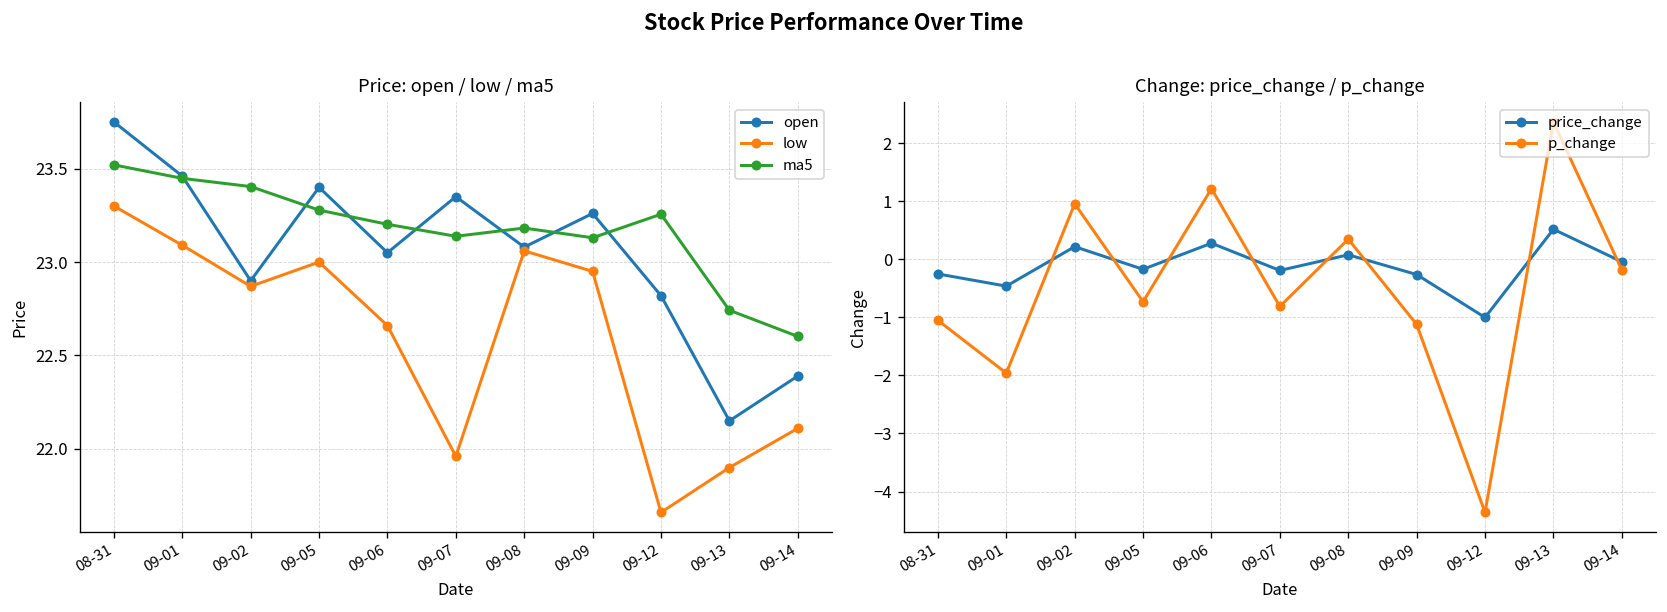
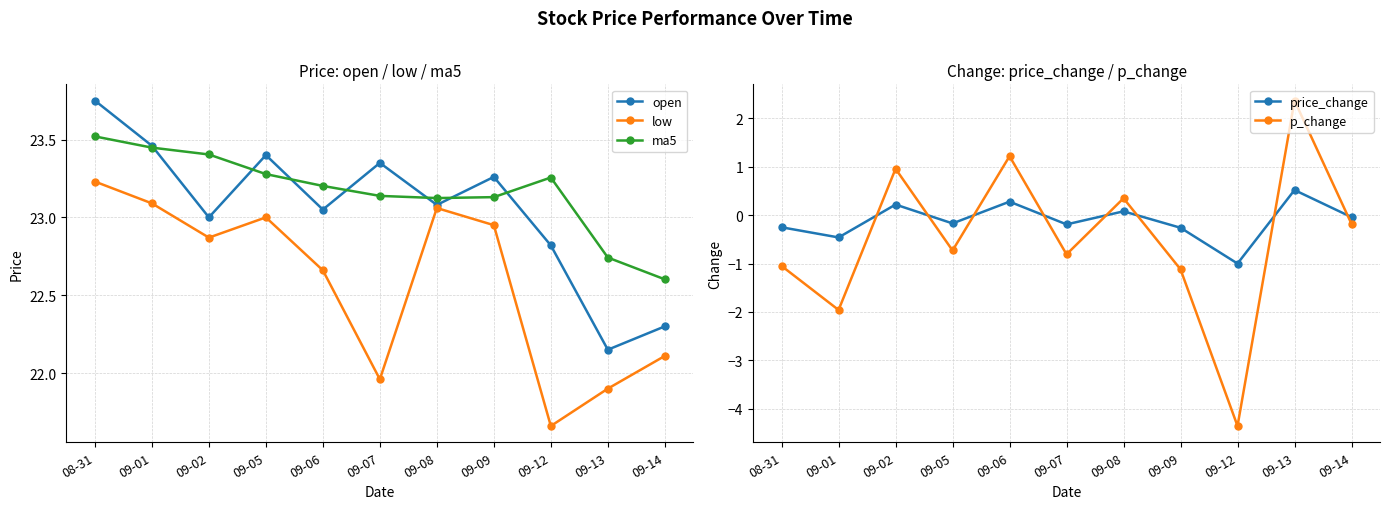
  {
    "Price: open / low / ma5": {
      "open": {
        "08-31": 23.75,
-       "09-02": 22.9,
+       "09-02": 23.0,
        "09-05": 23.40,
        "09-06": 23.05,
        "09-07": 23.35,
        "09-08": 23.08,
        "09-09": 23.26,
        "09-12": 22.82,
        "09-13": 22.15,
-       "09-14": 22.39
+       "09-14": 22.30
      },
      "low": {
-       "08-31": 23.30,
+       "08-31": 23.23,
        "09-01": 23.09,
        "09-02": 22.87,
        "09-05": 23.00,
        "09-06": 22.66,
        "09-07": 21.96,
        "09-08": 23.06,
        "09-09": 22.95,
        "09-12": 21.66,
        "09-13": 21.90,
        "09-14": 22.11
      },
      "ma5": {
        "08-31": 23.52,
        "09-02": 23.40,
        "09-05": 23.28,
        "09-06": 23.20,
        "09-07": 23.14,
-       "09-08": 23.18,
+       "09-08": 23.12,
        "09-09": 23.13,
        "09-12": 23.26,
        "09-13": 22.74,
        "09-14": 22.60
      }
    },
    "Change: price_change / p_change": {
      "price_change": {
        "08-31": -0.3,
        "09-01": -0.5,
        "09-02": 0.2,
        "09-05": -0.2,
        "09-06": 0.3,
        "09-07": -0.2,
        "09-08": 0.1,
        "09-09": -0.3,
        "09-12": -1.0,
        "09-13": 0.5,
        "09-14": 0.0
      },
      "p_change": {
        "08-31": -1.1,
        "09-01": -2.0,
        "09-02": 1.0,
        "09-05": -0.7,
        "09-06": 1.2,
        "09-07": -0.8,
        "09-08": 0.4,
        "09-09": -1.1,
        "09-12": -4.4,
        "09-14": -0.2
      }
    }
  }
